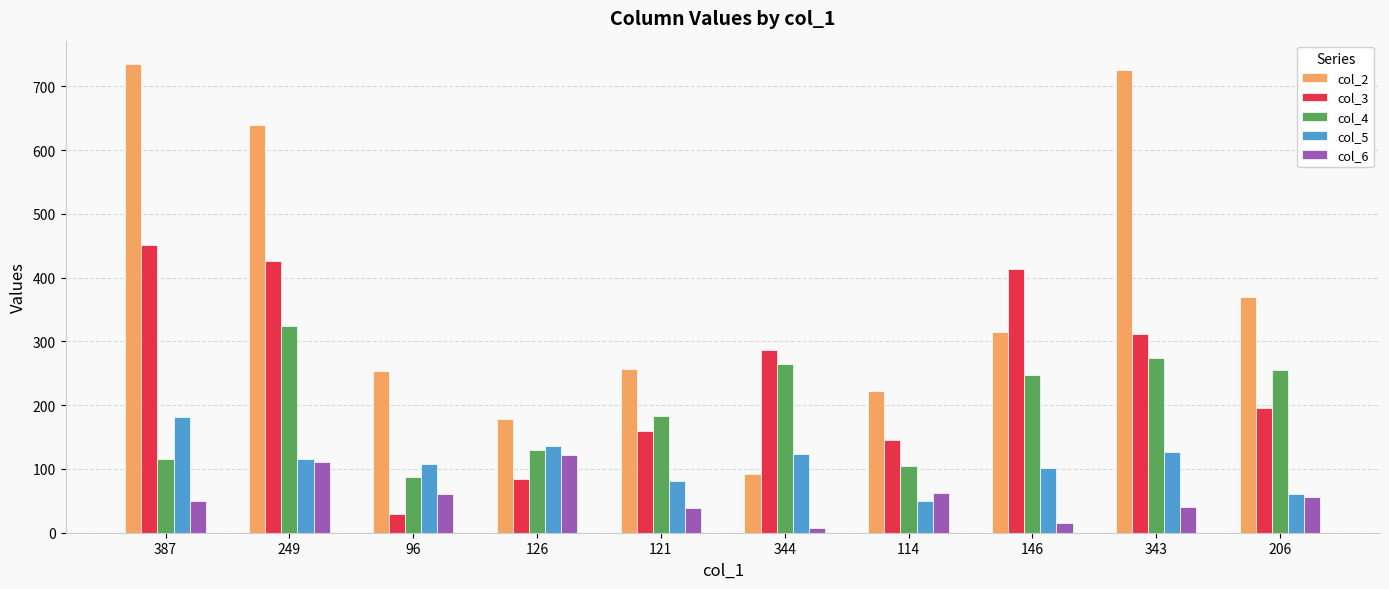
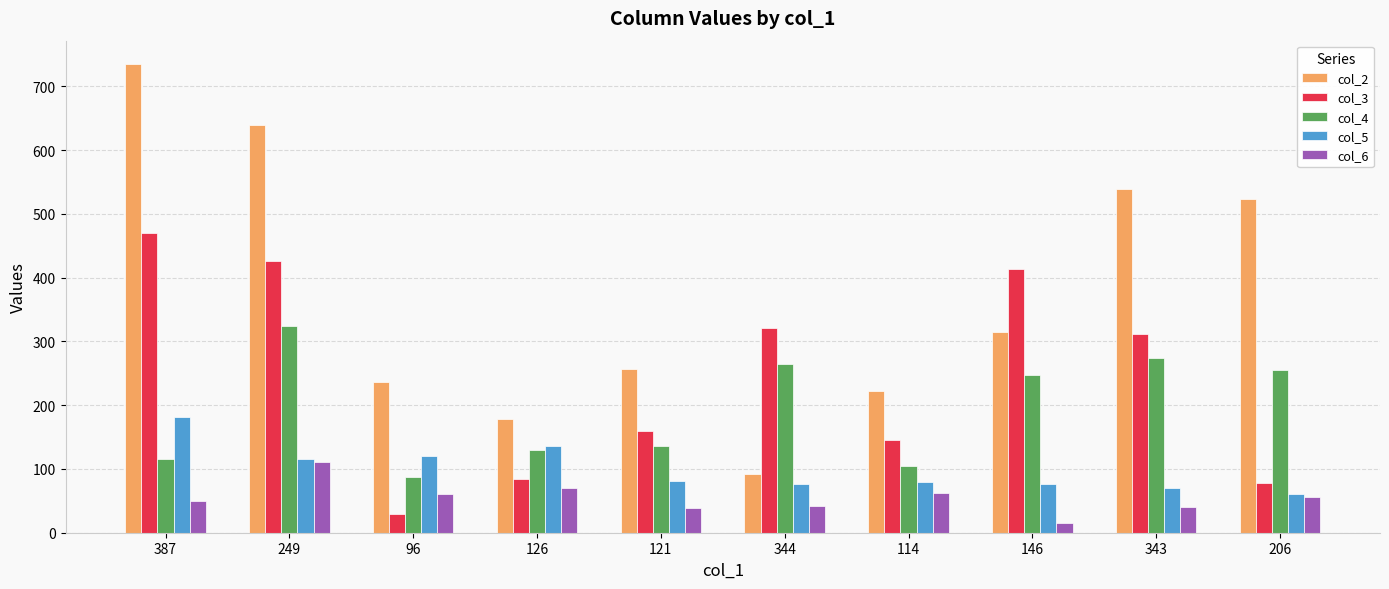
  {
    "col_2": {
      "387": 740,
      "249": 640,
-     "96": 250,
+     "96": 240,
      "126": 180,
      "121": 260,
      "344": 90,
      "114": 220,
      "146": 320,
-     "343": 730,
-     "206": 370
+     "343": 540,
+     "206": 520
    },
    "col_3": {
-     "387": 450,
+     "387": 470,
      "249": 430,
      "96": 30,
      "126": 80,
      "121": 160,
-     "344": 290,
+     "344": 320,
      "114": 150,
      "146": 410,
      "343": 310,
-     "206": 200
+     "206": 80
    },
    "col_4": {
      "387": 120,
      "249": 330,
      "96": 90,
      "126": 130,
-     "121": 180,
+     "121": 140,
      "344": 270,
      "114": 100,
      "146": 250,
      "343": 270,
      "206": 260
    },
    "col_5": {
      "387": 180,
      "249": 120,
-     "96": 110,
+     "96": 120,
      "126": 140,
      "121": 80,
-     "344": 120,
-     "114": 50,
-     "146": 100,
-     "343": 130,
+     "344": 80,
+     "114": 80,
+     "146": 80,
+     "343": 70,
      "206": 60
    },
    "col_6": {
      "387": 50,
      "249": 110,
      "96": 60,
-     "126": 120,
+     "126": 70,
      "121": 40,
-     "344": 10,
+     "344": 40,
      "114": 60,
      "146": 20,
      "343": 40,
      "206": 60
    }
  }
